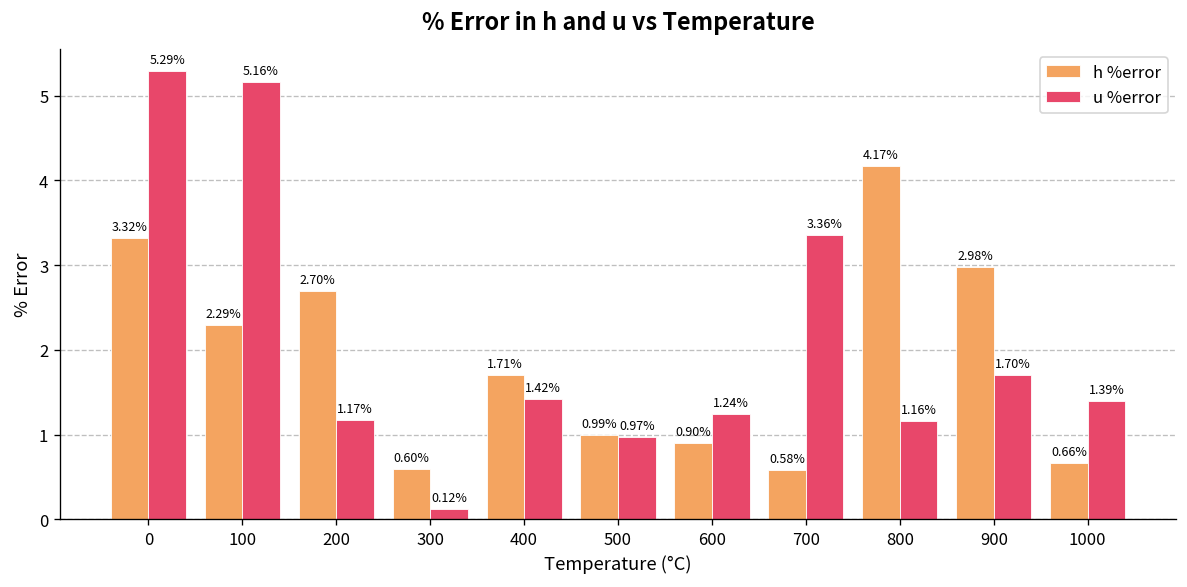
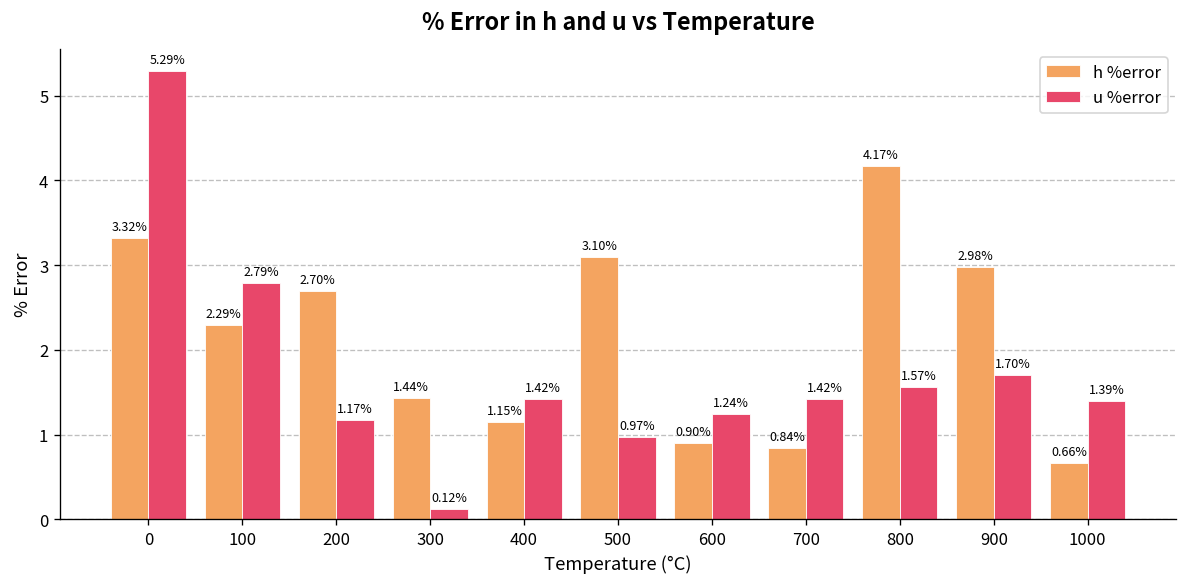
  {
    "h %error": {
      "0": "3.32%",
      "100": "2.29%",
      "200": "2.70%",
-     "300": "0.60%",
-     "400": "1.71%",
-     "500": "0.99%",
+     "300": "1.44%",
+     "400": "1.15%",
+     "500": "3.10%",
      "600": "0.90%",
-     "700": "0.58%",
+     "700": "0.84%",
      "800": "4.17%",
      "900": "2.98%",
      "1000": "0.66%"
    },
    "u %error": {
      "0": "5.29%",
-     "100": "5.16%",
+     "100": "2.79%",
      "200": "1.17%",
      "300": "0.12%",
      "400": "1.42%",
      "500": "0.97%",
      "600": "1.24%",
-     "700": "3.36%",
-     "800": "1.16%",
+     "700": "1.42%",
+     "800": "1.57%",
      "900": "1.70%",
      "1000": "1.39%"
    }
  }
